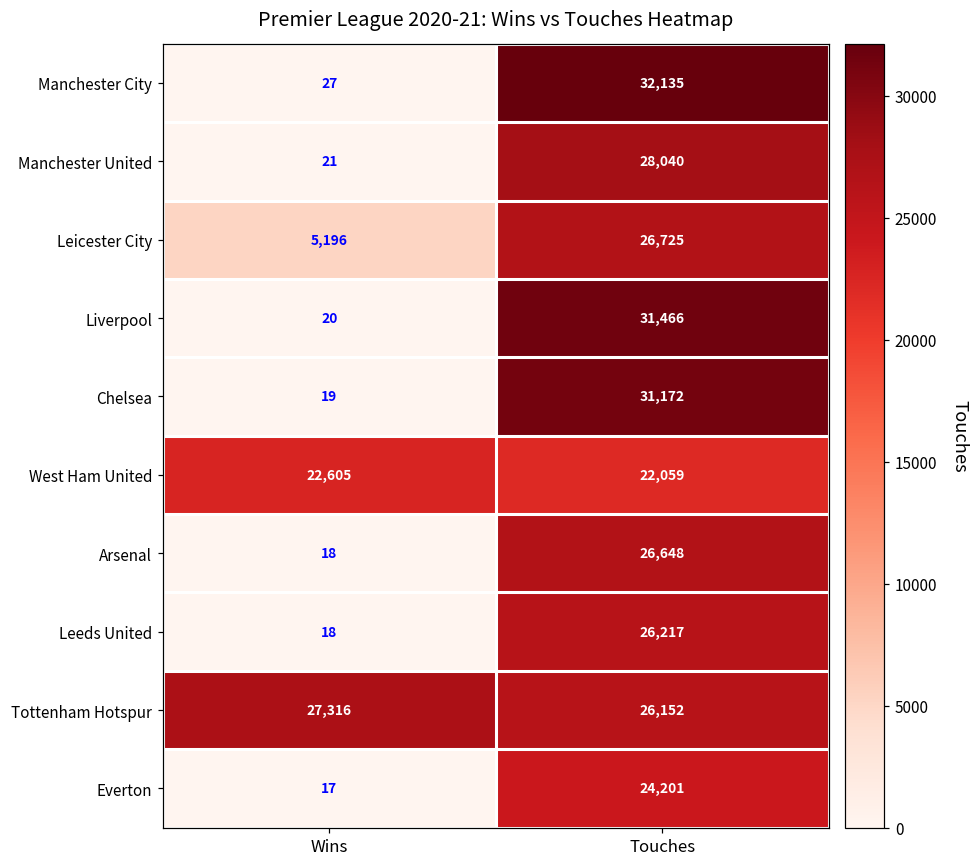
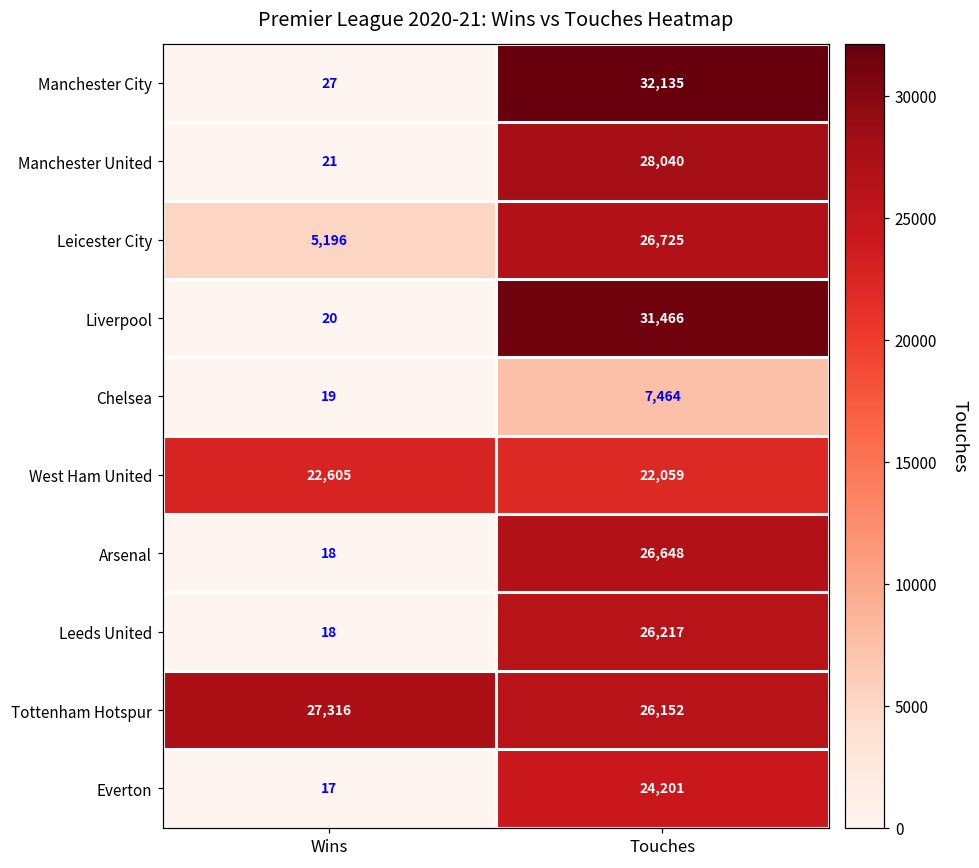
  {
    "Manchester City": {
      "Wins": "27",
      "Touches": "32,135"
    },
    "Manchester United": {
      "Wins": "21",
      "Touches": "28,040"
    },
    "Leicester City": {
      "Wins": "5,196",
      "Touches": "26,725"
    },
    "Liverpool": {
      "Wins": "20",
      "Touches": "31,466"
    },
    "Chelsea": {
      "Wins": "19",
-     "Touches": "31,172"
+     "Touches": "7,464"
    },
    "West Ham United": {
      "Wins": "22,605",
      "Touches": "22,059"
    },
    "Arsenal": {
      "Wins": "18",
      "Touches": "26,648"
    },
    "Leeds United": {
      "Wins": "18",
      "Touches": "26,217"
    },
    "Tottenham Hotspur": {
      "Wins": "27,316",
      "Touches": "26,152"
    },
    "Everton": {
      "Wins": "17",
      "Touches": "24,201"
    }
  }
